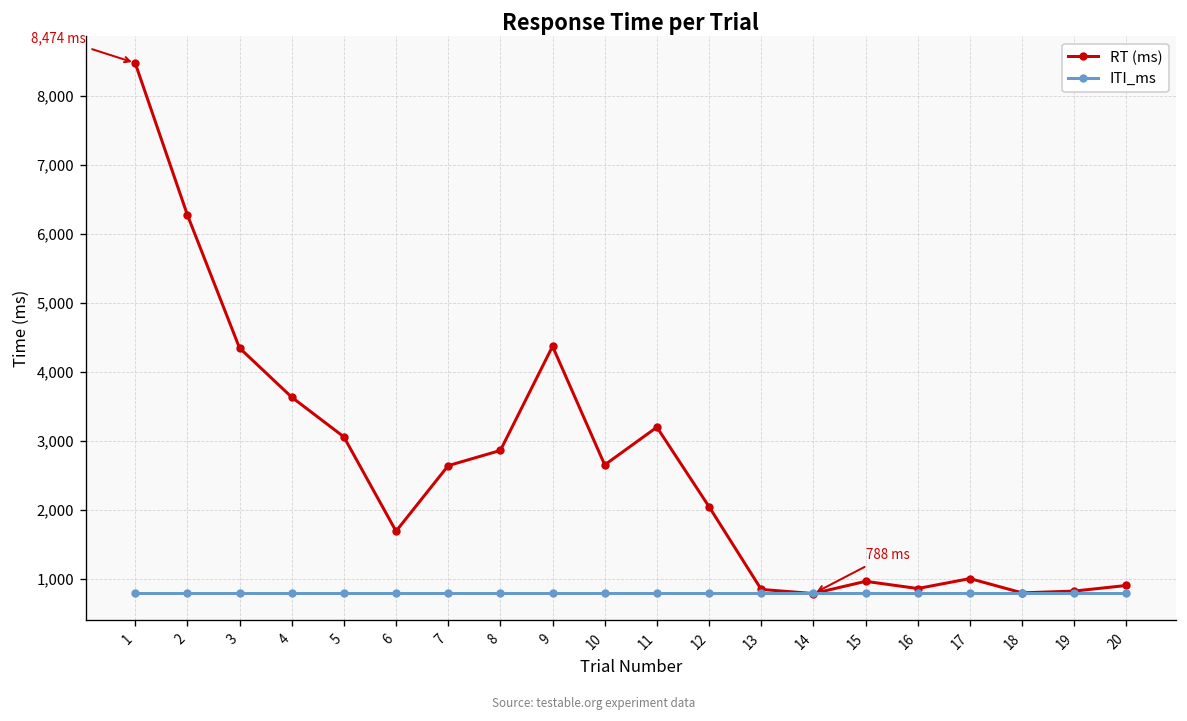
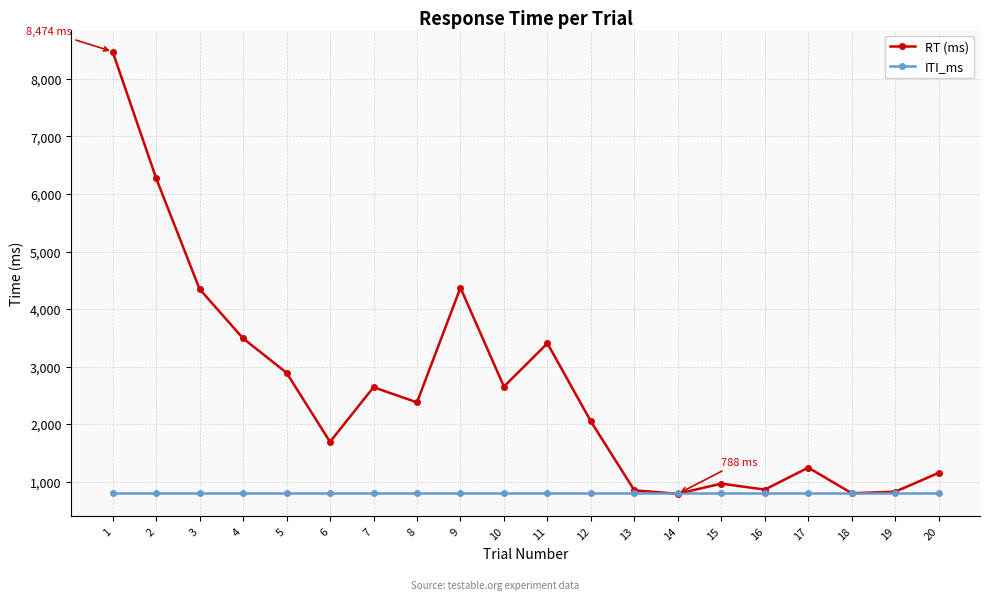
  {
    "RT (ms)": {
      "2": "6,300",
      "3": "4,300",
-     "4": "3,600",
-     "5": "3,100",
+     "4": "3,500",
+     "5": "2,900",
      "6": "1,700",
      "7": "2,600",
-     "8": "2,900",
+     "8": "2,400",
      "9": "4,400",
      "10": "2,700",
-     "11": "3,200",
+     "11": "3,400",
      "12": "2,000",
      "13": "800",
      "16": "900",
-     "17": "1,000",
-     "20": "900"
+     "17": "1,200",
+     "20": "1,200"
    },
    "ITI_ms": {
      "1": "800",
      "2": "800",
      "3": "800",
      "4": "800",
      "5": "800",
      "6": "800",
      "7": "800",
      "8": "800",
      "9": "800",
      "10": "800",
      "11": "800",
      "12": "800",
      "13": "800",
      "15": "800",
      "16": "800",
      "17": "800",
      "20": "800"
    }
  }
